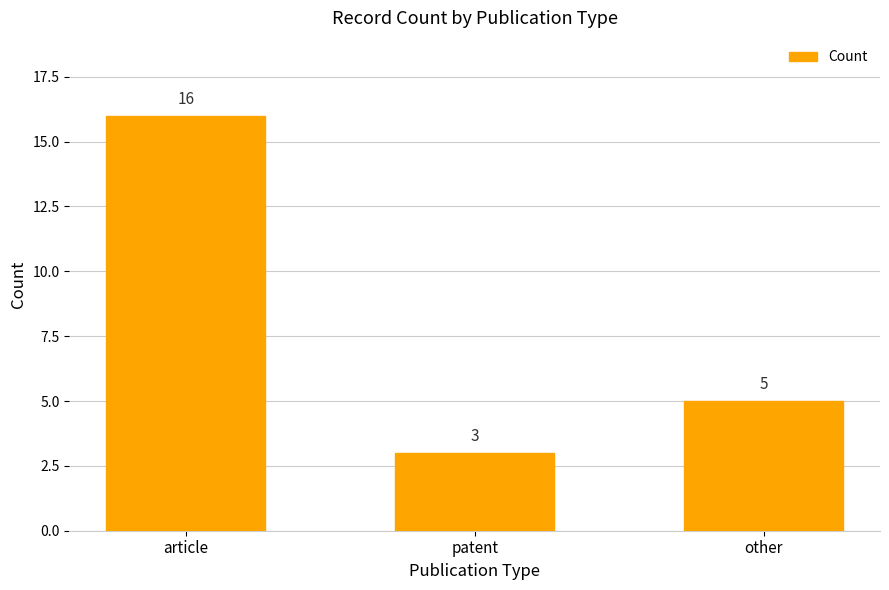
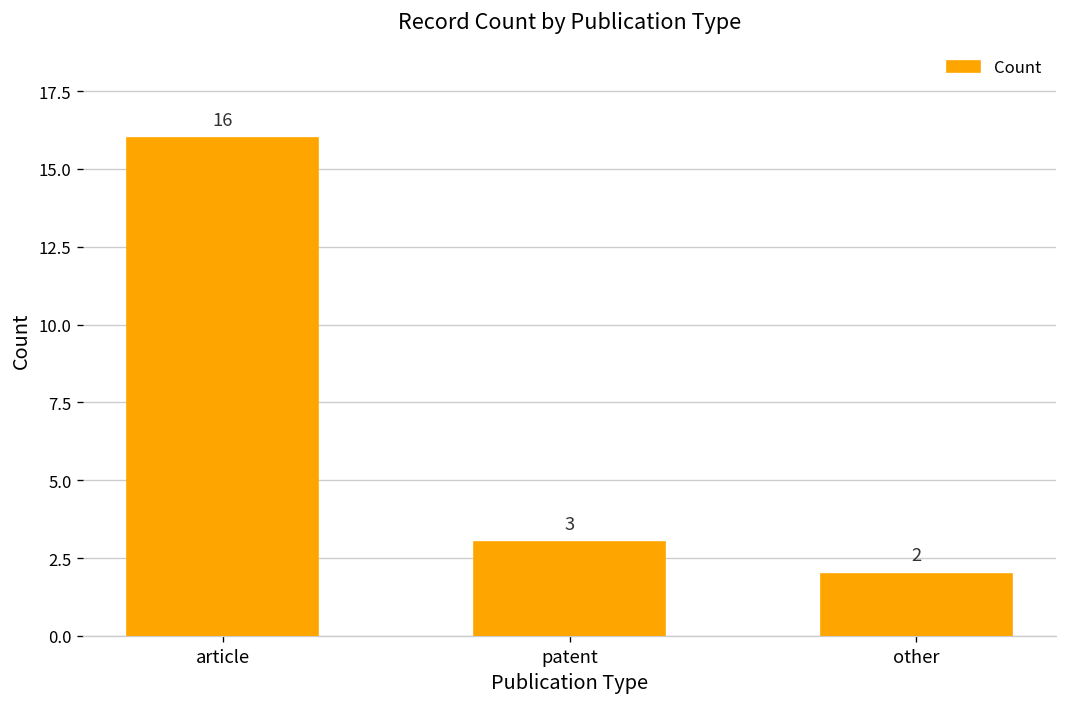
  {
    "article": 16,
    "patent": 3,
-   "other": 5
+   "other": 2
  }
